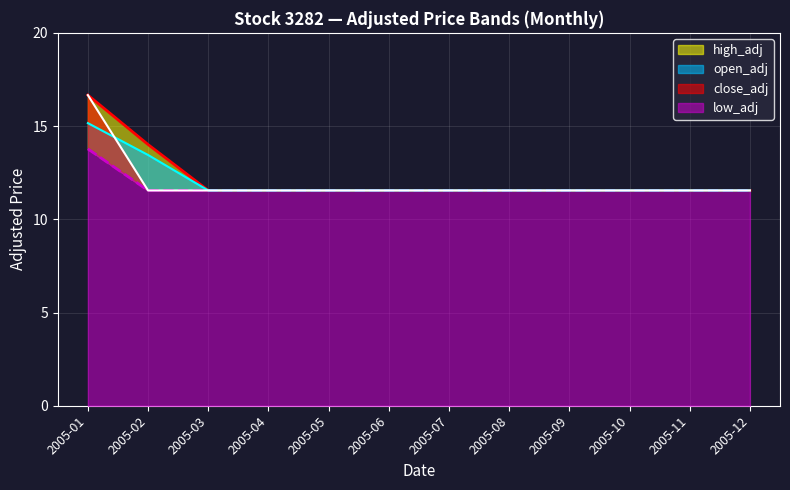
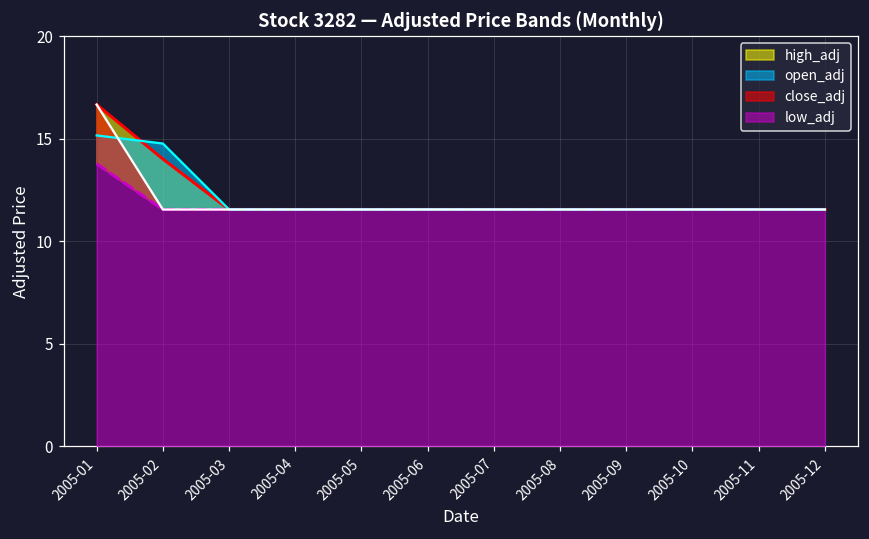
  {
    "high_adj": {
      "2005-02": 14.0
    },
    "low_adj": {
      "2005-01": 13.8
    },
    "open_adj": {
      "2005-01": 15.2,
-     "2005-02": 13.5
+     "2005-02": 14.8
    }
  }
